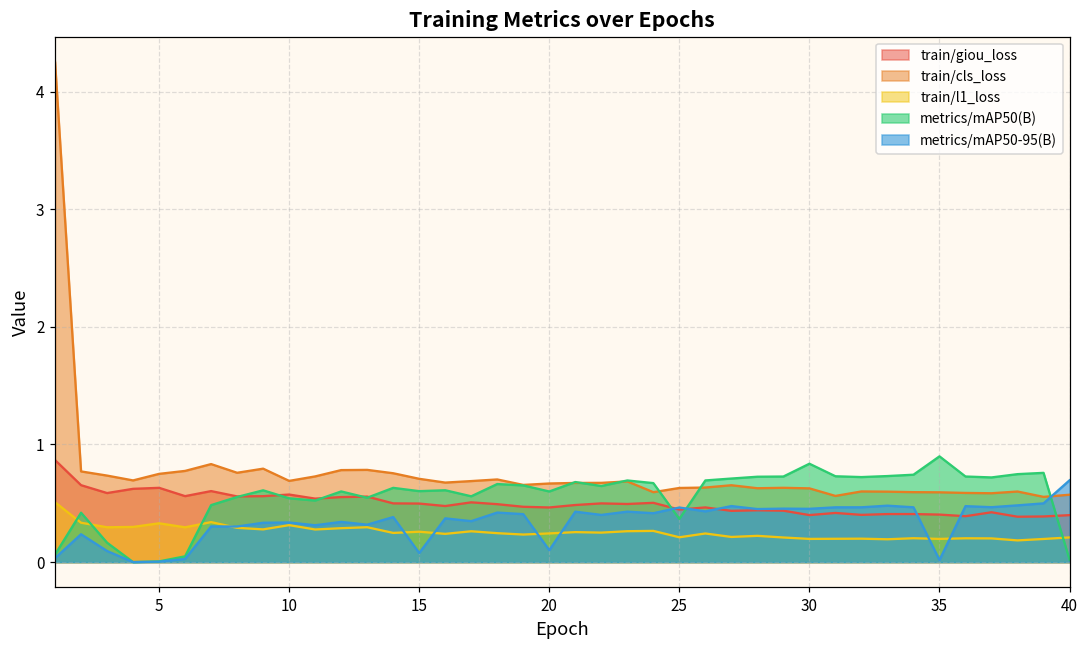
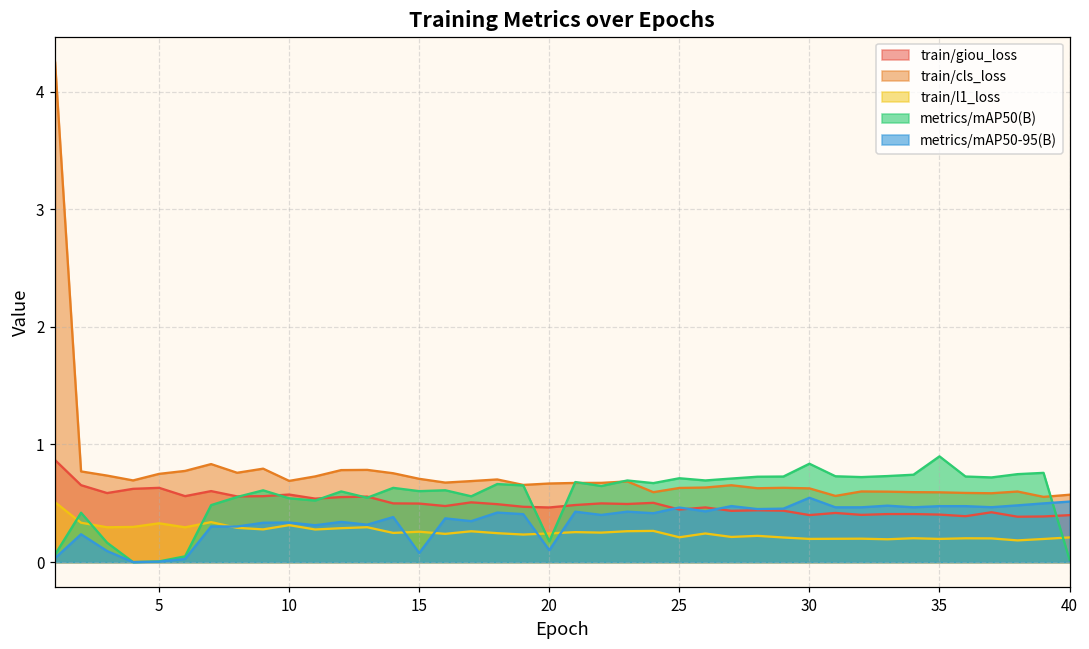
  {
    "metrics/mAP50(B)": {
      "10": 0.54,
      "15": 0.60,
-     "20": 0.60,
-     "25": 0.37,
+     "20": 0.18,
+     "25": 0.71,
      "30": 0.84,
      "35": 0.90,
      "40": 0.02
    },
    "metrics/mAP50-95(B)": {
      "15": 0.08,
      "20": 0.10,
-     "30": 0.45,
-     "35": 0.02,
-     "40": 0.70
+     "30": 0.55,
+     "35": 0.48,
+     "40": 0.51
    }
  }
